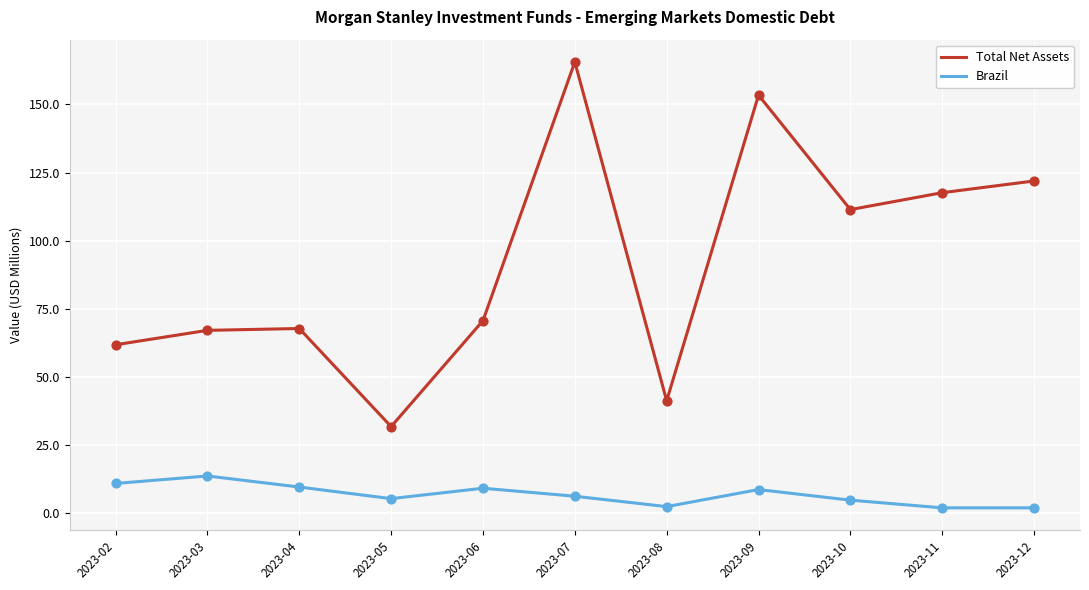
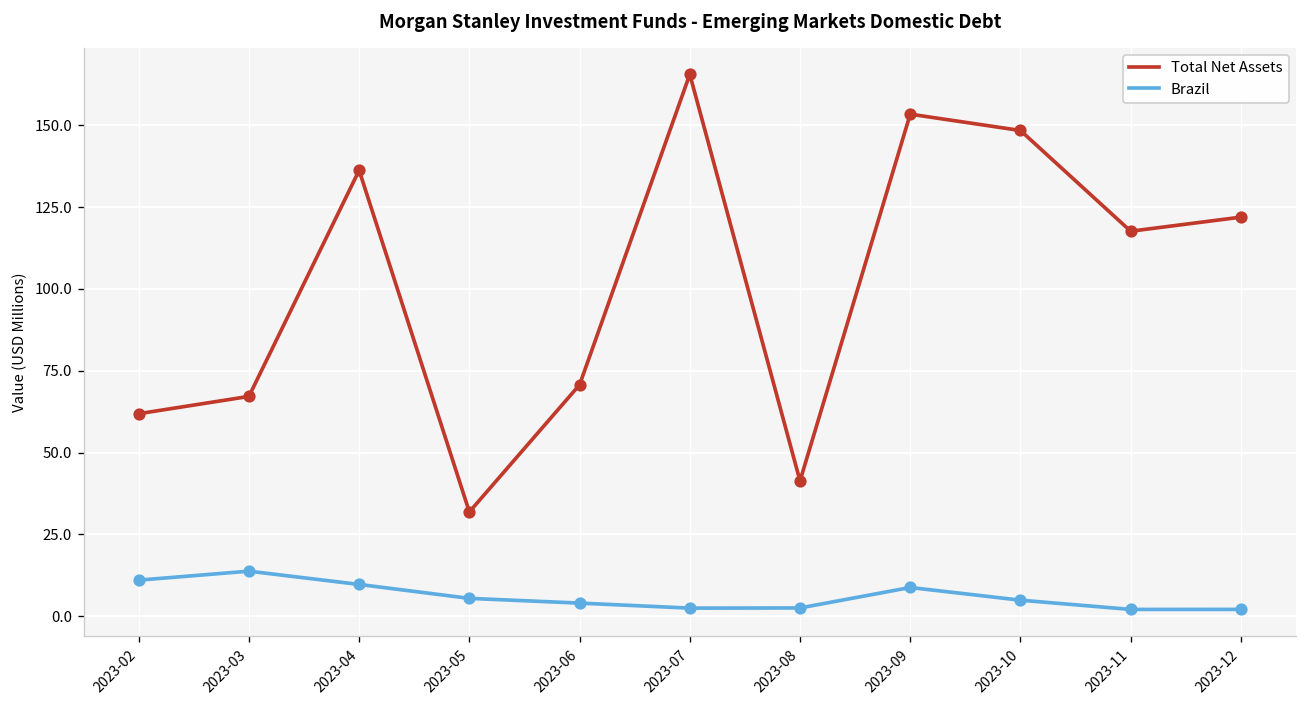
  {
    "Total Net Assets": {
      "2023-02": 62,
      "2023-03": 67,
-     "2023-04": 68,
+     "2023-04": 136,
      "2023-05": 32,
      "2023-06": 71,
      "2023-07": 166,
      "2023-08": 41,
      "2023-09": 153,
-     "2023-10": 111,
+     "2023-10": 148,
      "2023-11": 118,
      "2023-12": 122
    },
    "Brazil": {
      "2023-02": 11,
      "2023-03": 14,
      "2023-04": 10,
      "2023-05": 5,
-     "2023-06": 9,
-     "2023-07": 6,
+     "2023-06": 4,
+     "2023-07": 2,
      "2023-08": 2,
      "2023-09": 9,
      "2023-10": 5,
      "2023-11": 2,
      "2023-12": 2
    }
  }
